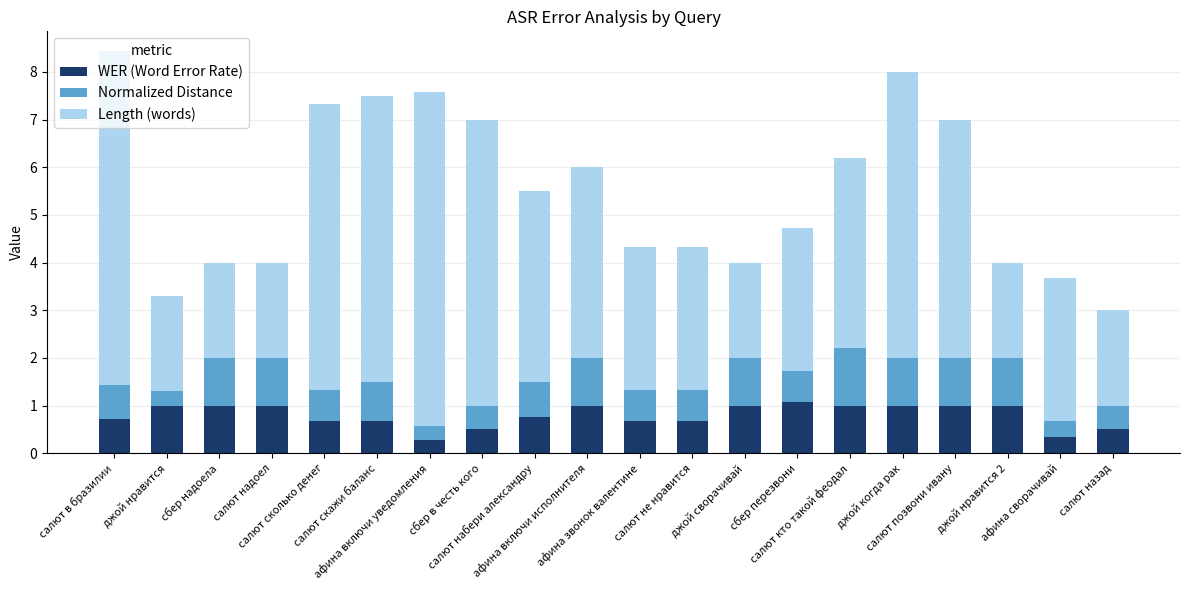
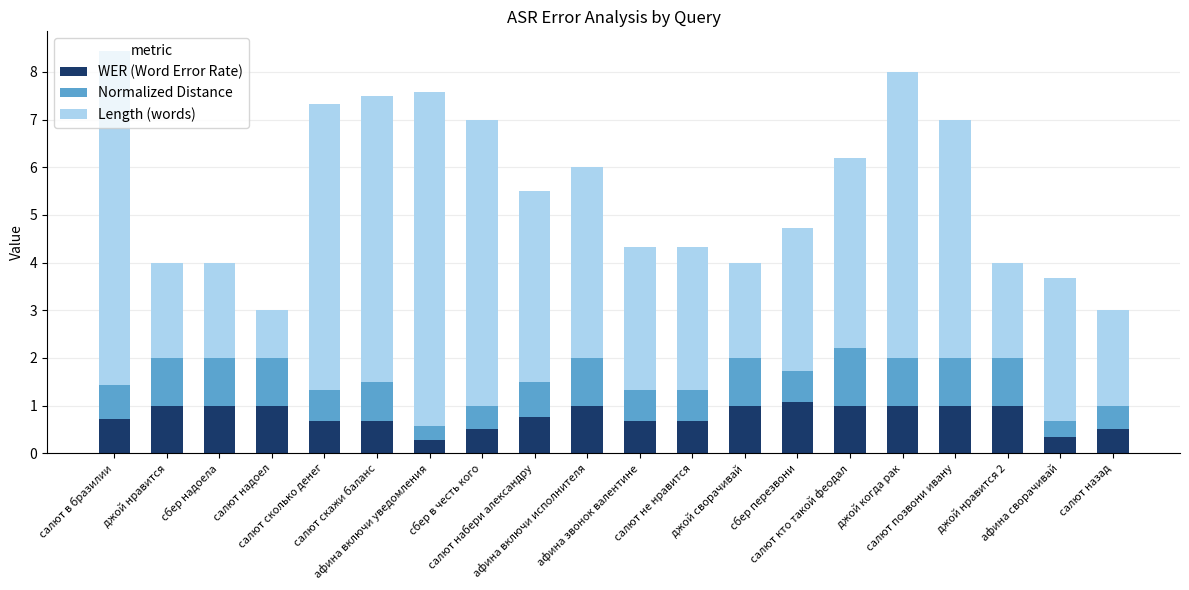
  {
    "WER (Word Error Rate)": {
      "салют в бразилии": 0.7,
      "джой нравится": 1.0,
      "сбер надоела": 1.0,
      "салют надоел": 1.0,
      "салют сколько денег": 0.7,
      "салют скажи баланс": 0.7,
      "афина включи уведомления": 0.3,
      "сбер в честь кого": 0.5,
      "салют набери александру": 0.8,
      "афина включи исполнителя": 1.0,
      "афина звонок валентине": 0.7,
      "салют не нравится": 0.7,
      "джой сворачивай": 1.0,
      "сбер перезвони": 1.1,
      "салют кто такой феодал": 1.0,
      "джой когда рак": 1.0,
      "салют позвони ивану": 1.0,
      "джой нравится 2": 1.0,
      "афина сворачивай": 0.3,
      "салют назад": 0.5
    },
    "Normalized Distance": {
      "салют в бразилии": 0.7,
-     "джой нравится": 0.3,
+     "джой нравится": 1.0,
      "сбер надоела": 1.0,
      "салют надоел": 1.0,
      "салют сколько денег": 0.7,
      "салют скажи баланс": 0.8,
      "афина включи уведомления": 0.3,
      "сбер в честь кого": 0.5,
      "салют набери александру": 0.8,
      "афина включи исполнителя": 1.0,
      "афина звонок валентине": 0.7,
      "салют не нравится": 0.7,
      "джой сворачивай": 1.0,
      "сбер перезвони": 0.7,
      "салют кто такой феодал": 1.2,
      "джой когда рак": 1.0,
      "салют позвони ивану": 1.0,
      "джой нравится 2": 1.0,
      "афина сворачивай": 0.3,
      "салют назад": 0.5
    },
    "Length (words)": {
      "джой нравится": 2,
      "сбер надоела": 2,
-     "салют надоел": 2,
+     "салют надоел": 1,
      "салют сколько денег": 6,
      "салют скажи баланс": 6,
      "афина включи уведомления": 7,
      "сбер в честь кого": 6,
      "салют набери александру": 4,
      "афина включи исполнителя": 4,
      "афина звонок валентине": 3,
      "салют не нравится": 3,
      "джой сворачивай": 2,
      "сбер перезвони": 3,
      "салют кто такой феодал": 4,
      "джой когда рак": 6,
      "салют позвони ивану": 5,
      "джой нравится 2": 2,
      "афина сворачивай": 3,
      "салют назад": 2
    }
  }
